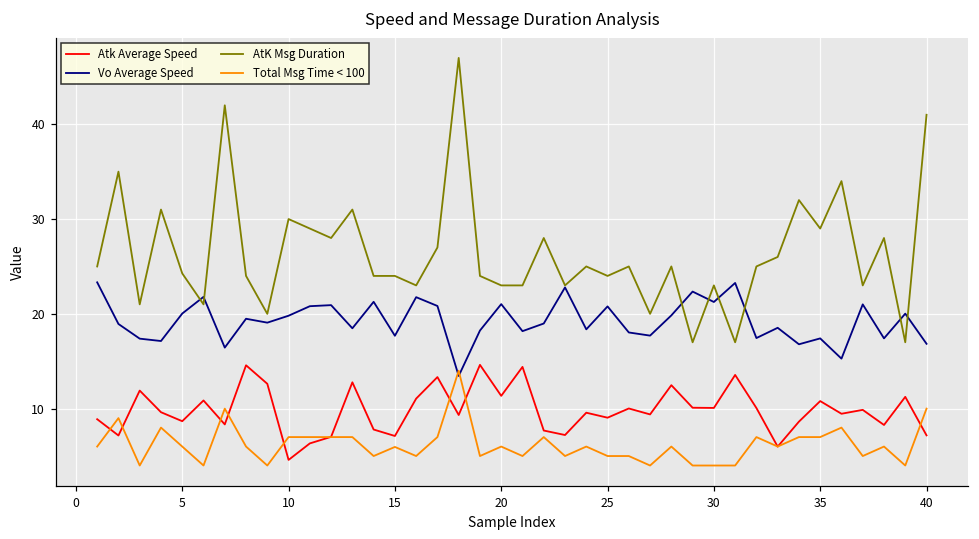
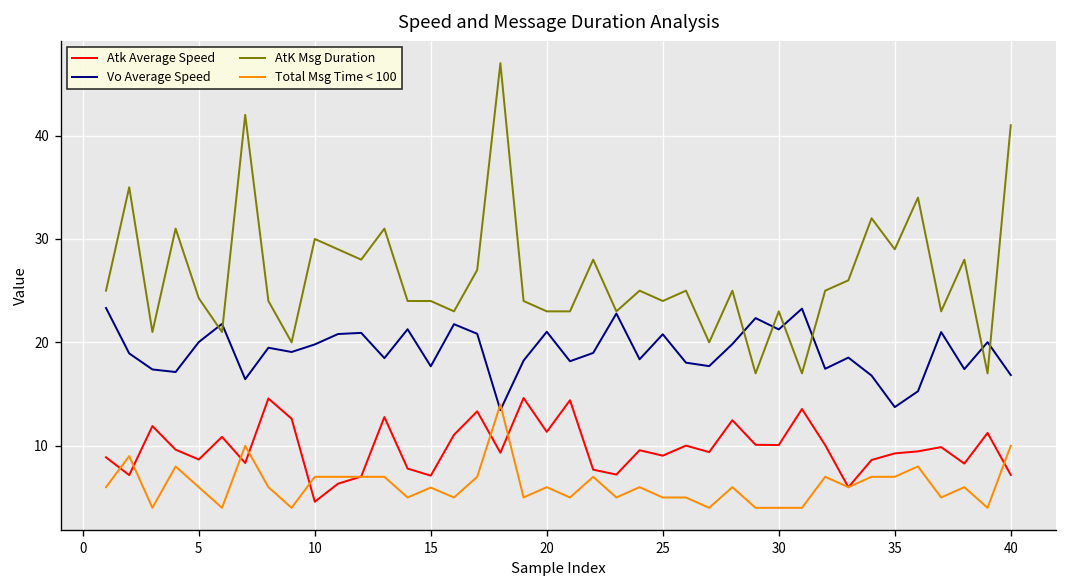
  {
    "Atk Average Speed": {
      "5": 9,
      "10": 5,
      "15": 7,
      "20": 11,
      "25": 9,
      "30": 10,
-     "35": 11,
+     "35": 9,
      "40": 7
    },
    "Vo Average Speed": {
      "5": 20,
      "10": 20,
      "15": 18,
      "20": 21,
      "25": 21,
      "30": 21,
-     "35": 17,
+     "35": 14,
      "40": 17
    },
    "AtK Msg Duration": {
      "5": 24,
      "10": 30,
      "15": 24,
      "20": 23,
      "25": 24,
      "30": 23,
      "35": 29,
      "40": 41
    },
    "Total Msg Time < 100": {
      "5": 6,
      "10": 7,
      "15": 6,
      "20": 6,
      "25": 5,
      "30": 4,
      "35": 7,
      "40": 10
    }
  }
